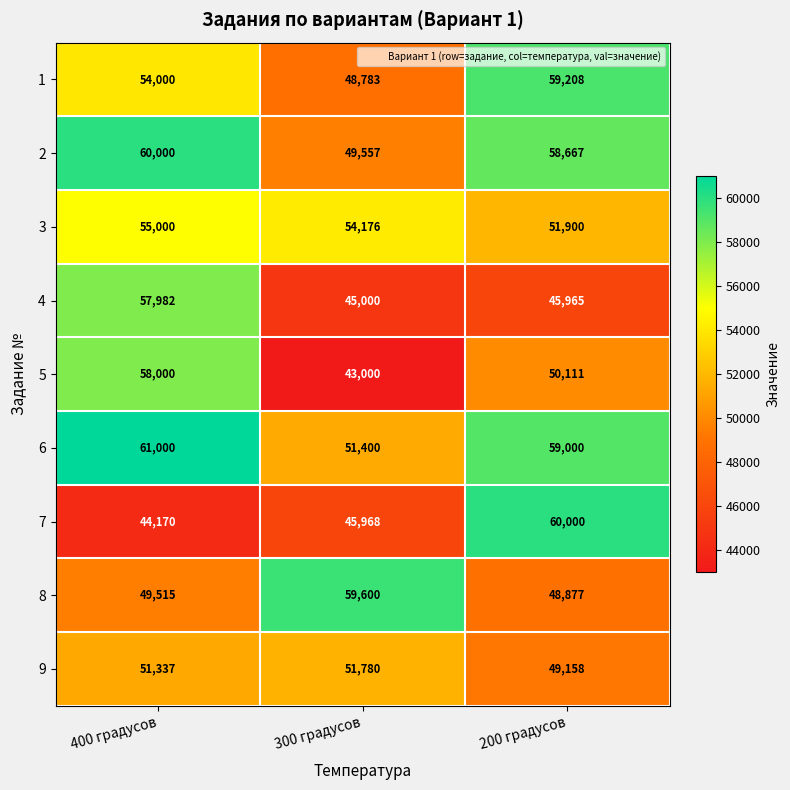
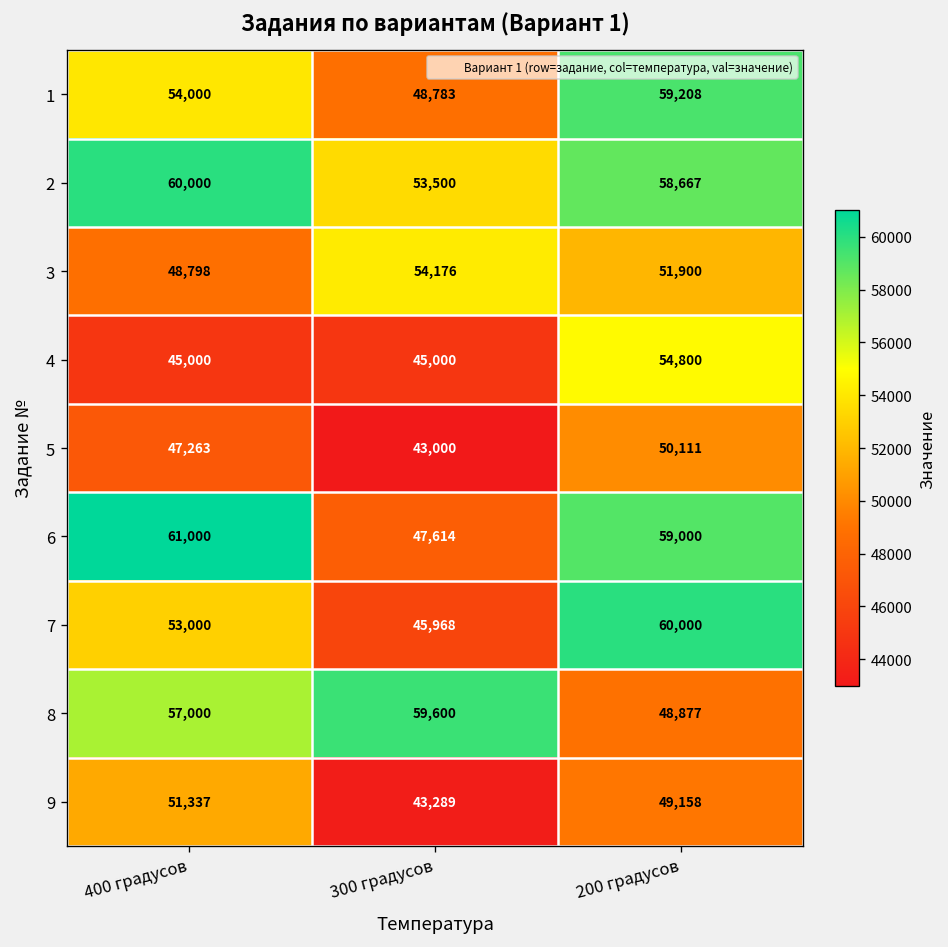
  {
    "1": {
      "400 градусов": "54,000",
      "300 градусов": "48,783",
      "200 градусов": "59,208"
    },
    "2": {
      "400 градусов": "60,000",
-     "300 градусов": "49,557",
+     "300 градусов": "53,500",
      "200 градусов": "58,667"
    },
    "3": {
-     "400 градусов": "55,000",
+     "400 градусов": "48,798",
      "300 градусов": "54,176",
      "200 градусов": "51,900"
    },
    "4": {
-     "400 градусов": "57,982",
+     "400 градусов": "45,000",
      "300 градусов": "45,000",
-     "200 градусов": "45,965"
+     "200 градусов": "54,800"
    },
    "5": {
-     "400 градусов": "58,000",
+     "400 градусов": "47,263",
      "300 градусов": "43,000",
      "200 градусов": "50,111"
    },
    "6": {
      "400 градусов": "61,000",
-     "300 градусов": "51,400",
+     "300 градусов": "47,614",
      "200 градусов": "59,000"
    },
    "7": {
-     "400 градусов": "44,170",
+     "400 градусов": "53,000",
      "300 градусов": "45,968",
      "200 градусов": "60,000"
    },
    "8": {
-     "400 градусов": "49,515",
+     "400 градусов": "57,000",
      "300 градусов": "59,600",
      "200 градусов": "48,877"
    },
    "9": {
      "400 градусов": "51,337",
-     "300 градусов": "51,780",
+     "300 градусов": "43,289",
      "200 градусов": "49,158"
    }
  }
